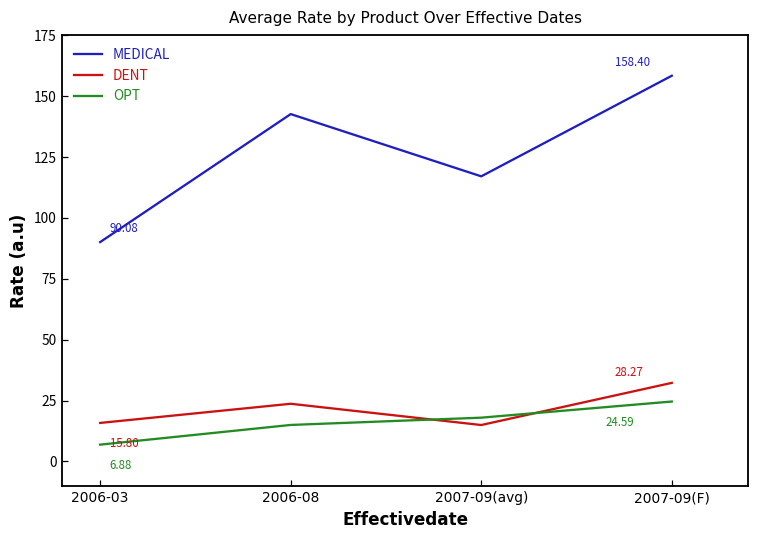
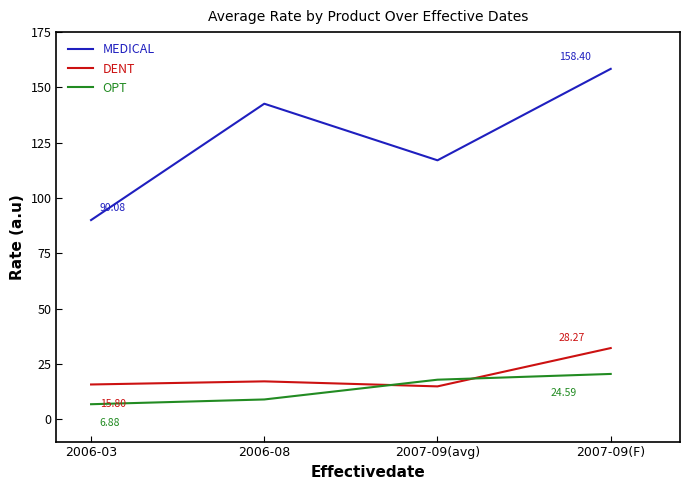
  {
    "MEDICAL": {
      "2006-03": 90.08,
      "2007-09(F)": 158.40
    },
    "DENT": {
-     "2006-08": 24,
+     "2006-08": 17,
      "2007-09(avg)": 15,
      "2007-09(F)": 32
    },
    "OPT": {
-     "2006-08": 15,
+     "2006-08": 9,
      "2007-09(avg)": 18,
-     "2007-09(F)": 25
+     "2007-09(F)": 21
    }
  }
